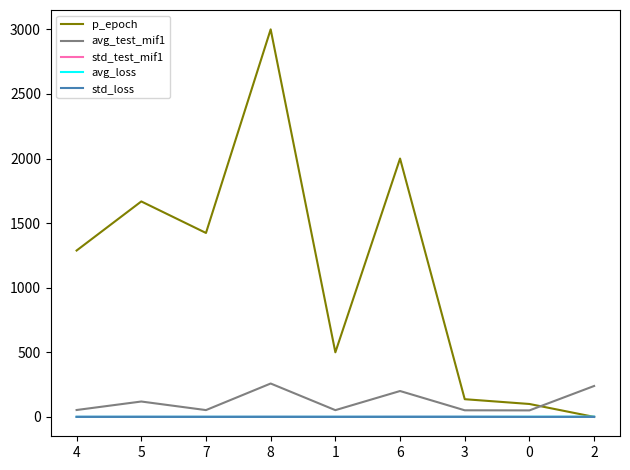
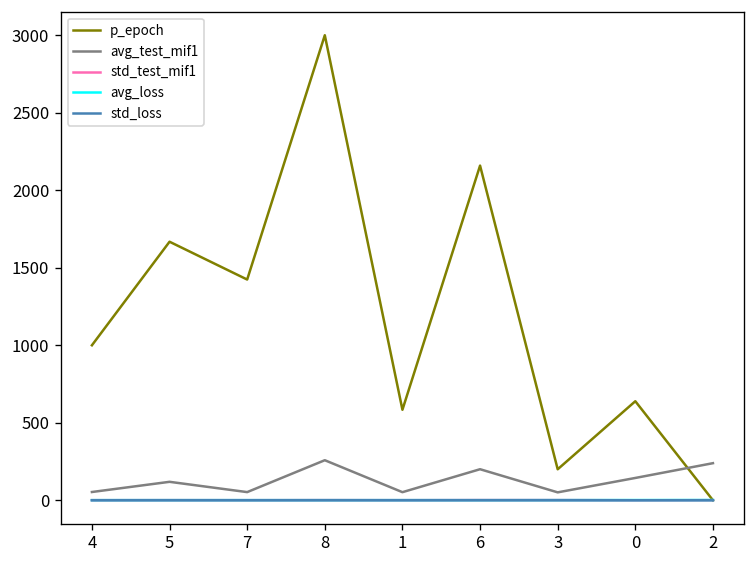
  {
    "p_epoch": {
-     "4": 1290,
+     "4": 1000,
      "5": 1670,
      "7": 1420,
      "8": 3000,
-     "1": 500,
-     "6": 2000,
-     "3": 140,
-     "0": 100
+     "1": 580,
+     "6": 2160,
+     "3": 200,
+     "0": 640
    },
    "avg_test_mif1": {
      "4": 50,
      "5": 120,
      "7": 50,
      "8": 260,
      "1": 50,
      "6": 200,
      "3": 50,
-     "0": 50,
+     "0": 140,
      "2": 240
    },
    "std_loss": {
      "4": 0,
      "5": 0,
      "7": 0,
      "8": 0,
      "1": 0,
      "6": 0,
      "3": 0,
      "0": 0
    }
  }
